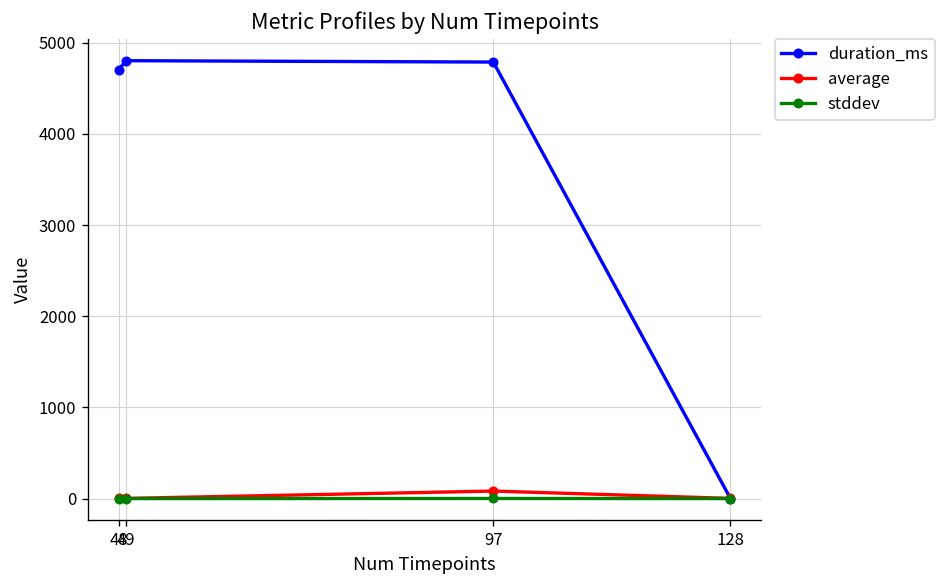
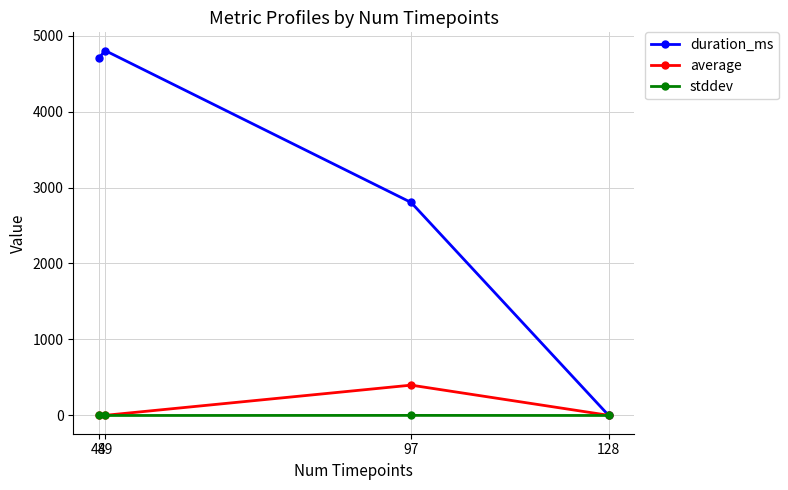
  {
    "duration_ms": {
-     "97": 4800
+     "97": 2800
    },
    "average": {
-     "97": 100
+     "97": 400
    },
    "stddev": {
      "97": 0
    }
  }
